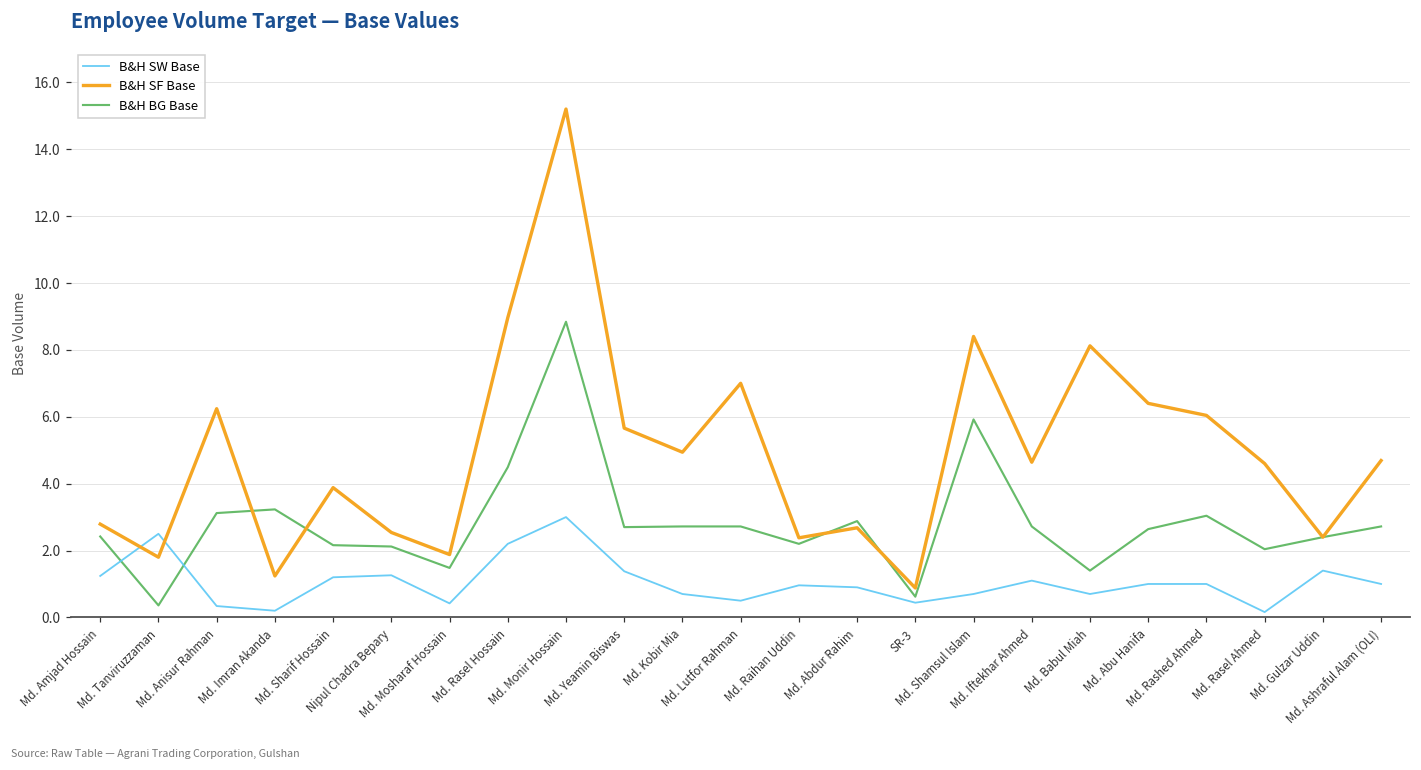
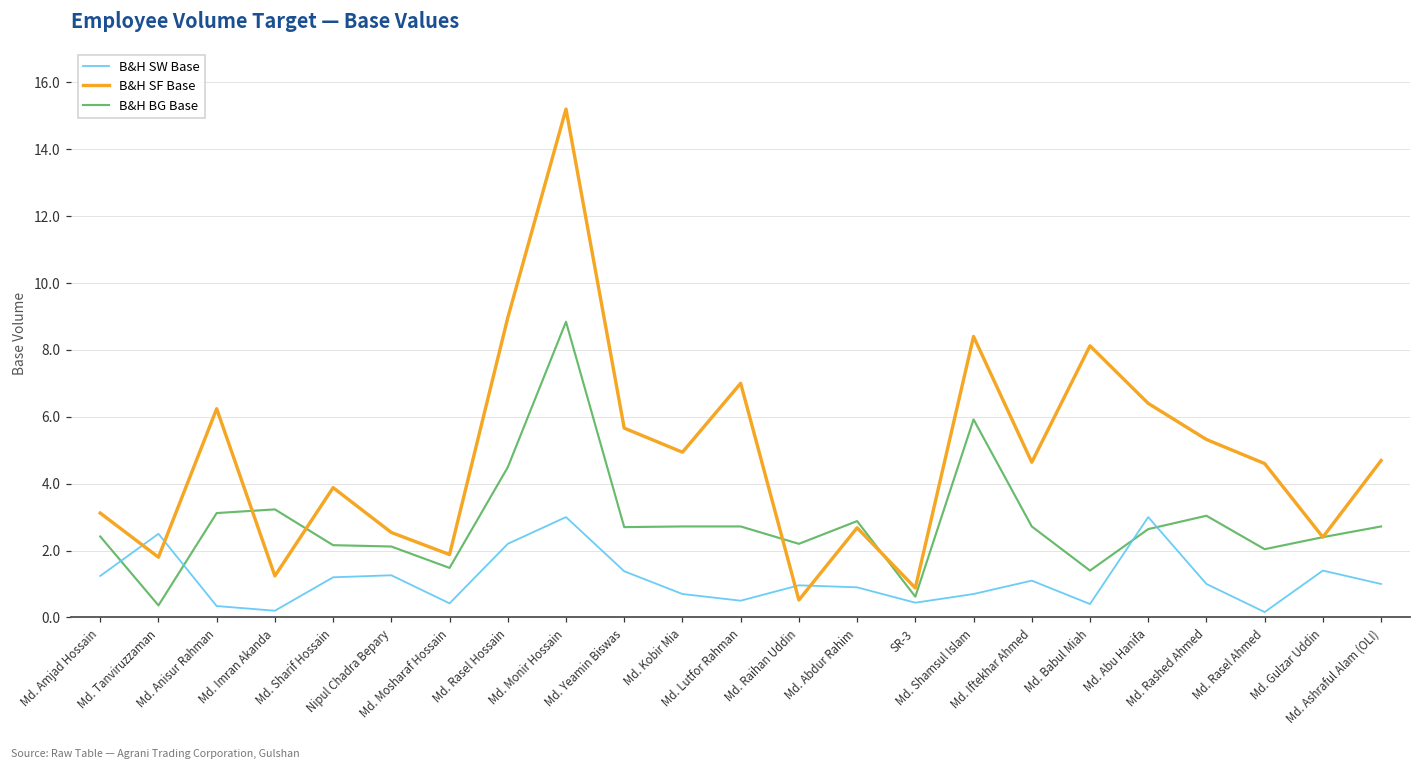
  {
    "B&H SW Base": {
      "Md. Amjad Hossain": 1.2,
      "Md. Tanviruzzaman": 2.5,
      "Md. Anisur Rahman": 0.3,
      "Md. Imran Akanda": 0.2,
      "Md. Sharif Hossain": 1.2,
      "Nipul Chadra Bepary": 1.3,
      "Md. Mosharaf Hossain": 0.4,
      "Md. Rasel Hossain": 2.2,
      "Md. Monir Hossain": 3.0,
      "Md. Yeamin Biswas": 1.4,
      "Md. Kobir Mia": 0.7,
      "Md. Lutfor Rahman": 0.5,
      "Md. Raihan Uddin": 1.0,
      "Md. Abdur Rahim": 0.9,
      "SR-3": 0.4,
      "Md. Shamsul Islam": 0.7,
      "Md. Iftekhar Ahmed": 1.1,
-     "Md. Babul Miah": 0.7,
-     "Md. Abu Hanifa": 1,
+     "Md. Babul Miah": 0.4,
+     "Md. Abu Hanifa": 3,
      "Md. Rashed Ahmed": 1.0,
      "Md. Rasel Ahmed": 0.2,
      "Md. Gulzar Uddin": 1.4,
      "Md. Ashraful Alam (OLI)": 1.0
    },
    "B&H SF Base": {
-     "Md. Amjad Hossain": 2.8,
+     "Md. Amjad Hossain": 3.1,
      "Md. Tanviruzzaman": 1.8,
      "Md. Anisur Rahman": 6.2,
      "Md. Imran Akanda": 1.2,
      "Md. Sharif Hossain": 3.9,
      "Nipul Chadra Bepary": 2.5,
      "Md. Mosharaf Hossain": 1.9,
      "Md. Rasel Hossain": 9.0,
      "Md. Monir Hossain": 15.2,
      "Md. Yeamin Biswas": 5.7,
      "Md. Kobir Mia": 4.9,
      "Md. Lutfor Rahman": 7.0,
-     "Md. Raihan Uddin": 2.4,
+     "Md. Raihan Uddin": 0.5,
      "Md. Abdur Rahim": 2.7,
      "SR-3": 0.9,
      "Md. Shamsul Islam": 8.4,
      "Md. Iftekhar Ahmed": 4.6,
      "Md. Babul Miah": 8.1,
      "Md. Abu Hanifa": 6.4,
-     "Md. Rashed Ahmed": 6.0,
+     "Md. Rashed Ahmed": 5.3,
      "Md. Rasel Ahmed": 4.6,
      "Md. Ashraful Alam (OLI)": 4.7
    },
    "B&H BG Base": {
      "Md. Amjad Hossain": 2.4,
      "Md. Tanviruzzaman": 0.4,
      "Md. Anisur Rahman": 3.1,
      "Md. Imran Akanda": 3.2,
      "Md. Sharif Hossain": 2.2,
      "Nipul Chadra Bepary": 2.1,
      "Md. Mosharaf Hossain": 1.5,
      "Md. Rasel Hossain": 4.5,
      "Md. Monir Hossain": 8.8,
      "Md. Yeamin Biswas": 2.7,
      "Md. Kobir Mia": 2.7,
      "Md. Lutfor Rahman": 2.7,
      "Md. Raihan Uddin": 2.2,
      "Md. Abdur Rahim": 2.9,
      "SR-3": 0.6,
      "Md. Shamsul Islam": 5.9,
      "Md. Iftekhar Ahmed": 2.7,
      "Md. Babul Miah": 1.4,
      "Md. Abu Hanifa": 2.6,
      "Md. Rashed Ahmed": 3.0,
      "Md. Rasel Ahmed": 2.0,
      "Md. Ashraful Alam (OLI)": 2.7
    }
  }
